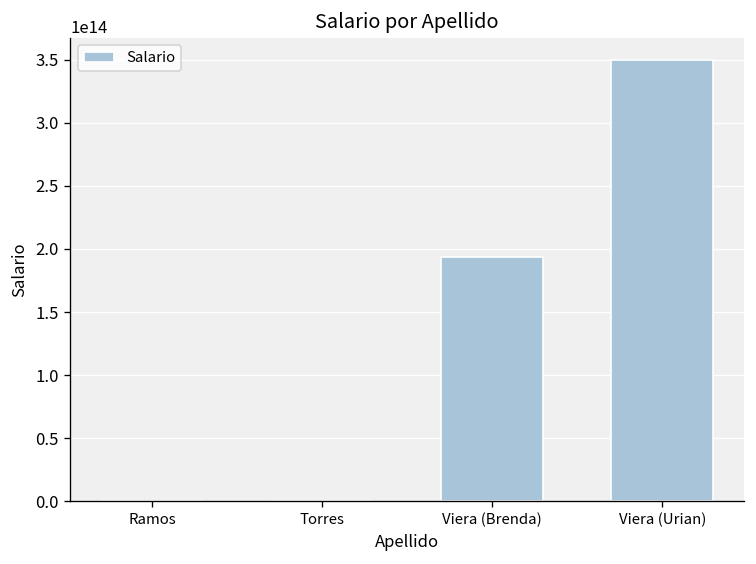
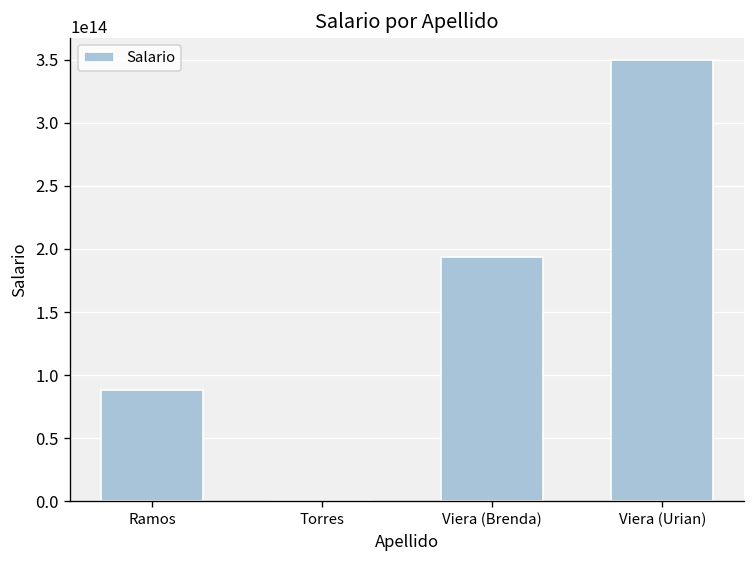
  {
-   "Ramos": 0,
+   "Ramos": 88000000000000,
    "Viera (Brenda)": 193000000000000,
    "Viera (Urian)": 350000000000000
  }
